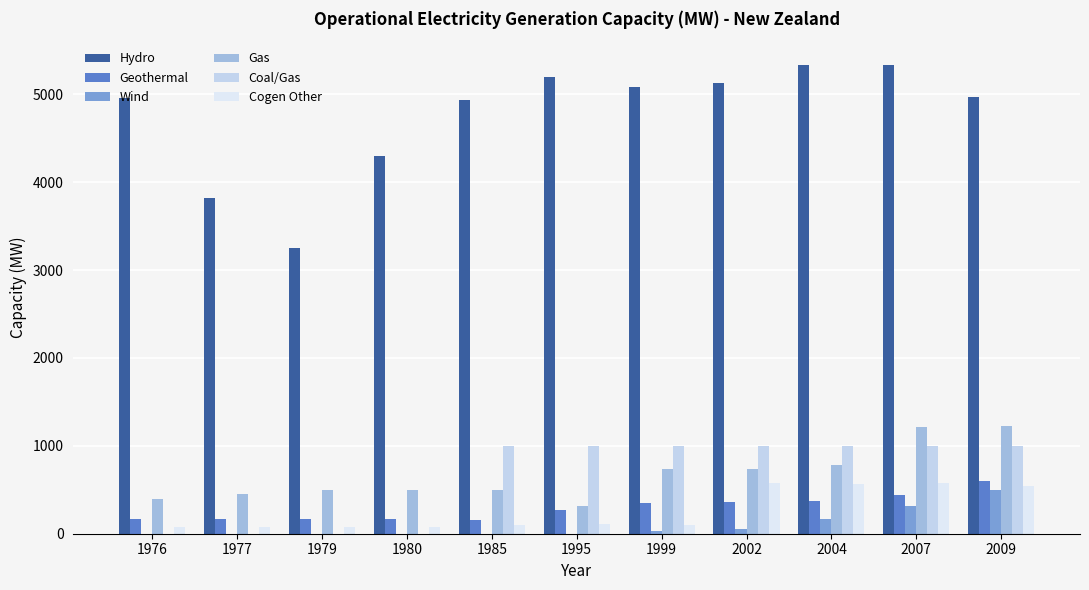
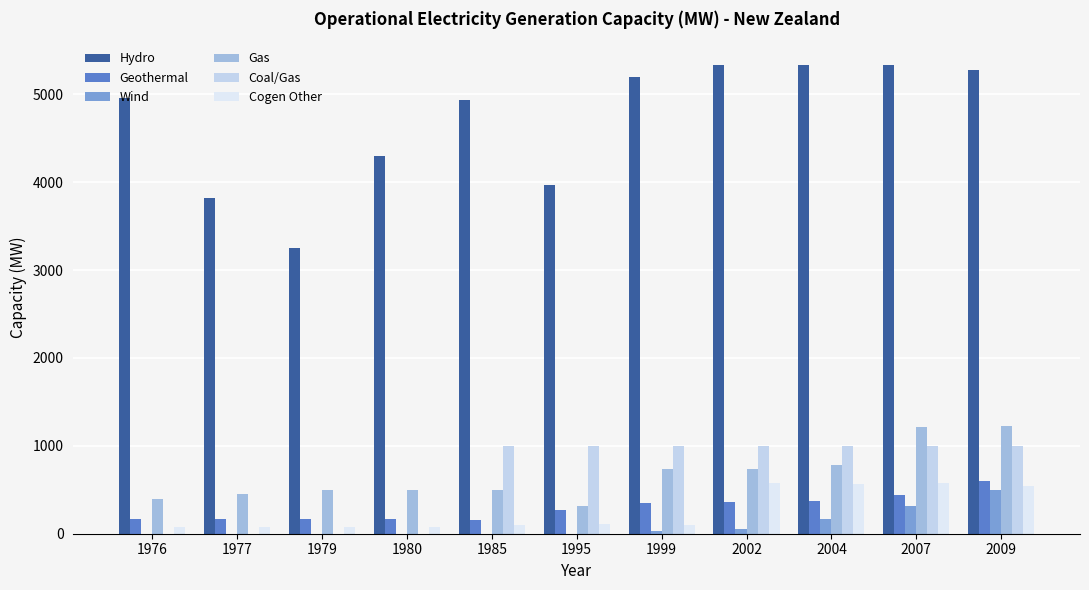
  {
    "Hydro": {
      "1976": 5000,
      "1977": 3800,
      "1979": 3200,
      "1980": 4300,
      "1985": 4900,
-     "1995": 5200,
-     "1999": 5100,
-     "2002": 5100,
+     "1995": 4000,
+     "1999": 5200,
+     "2002": 5300,
      "2004": 5300,
      "2007": 5300,
-     "2009": 5000
+     "2009": 5300
    }
  }
